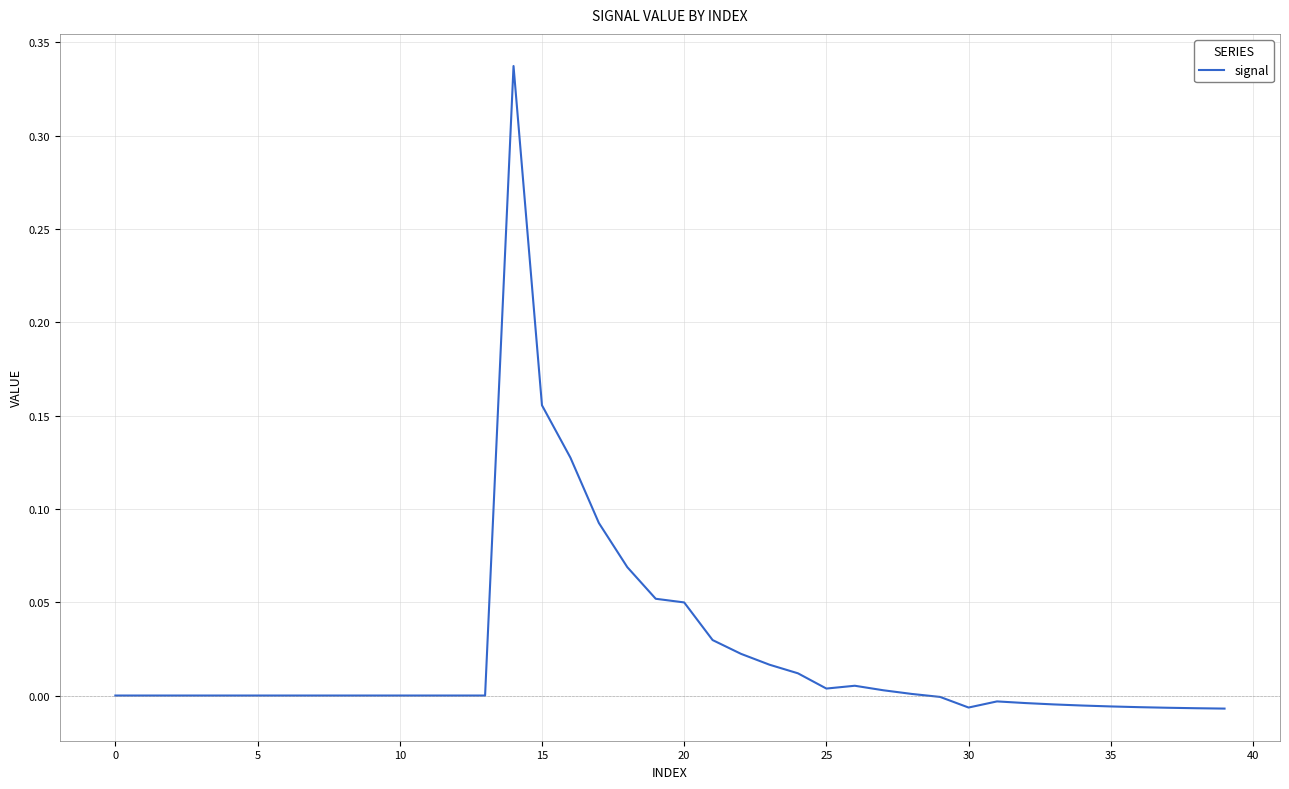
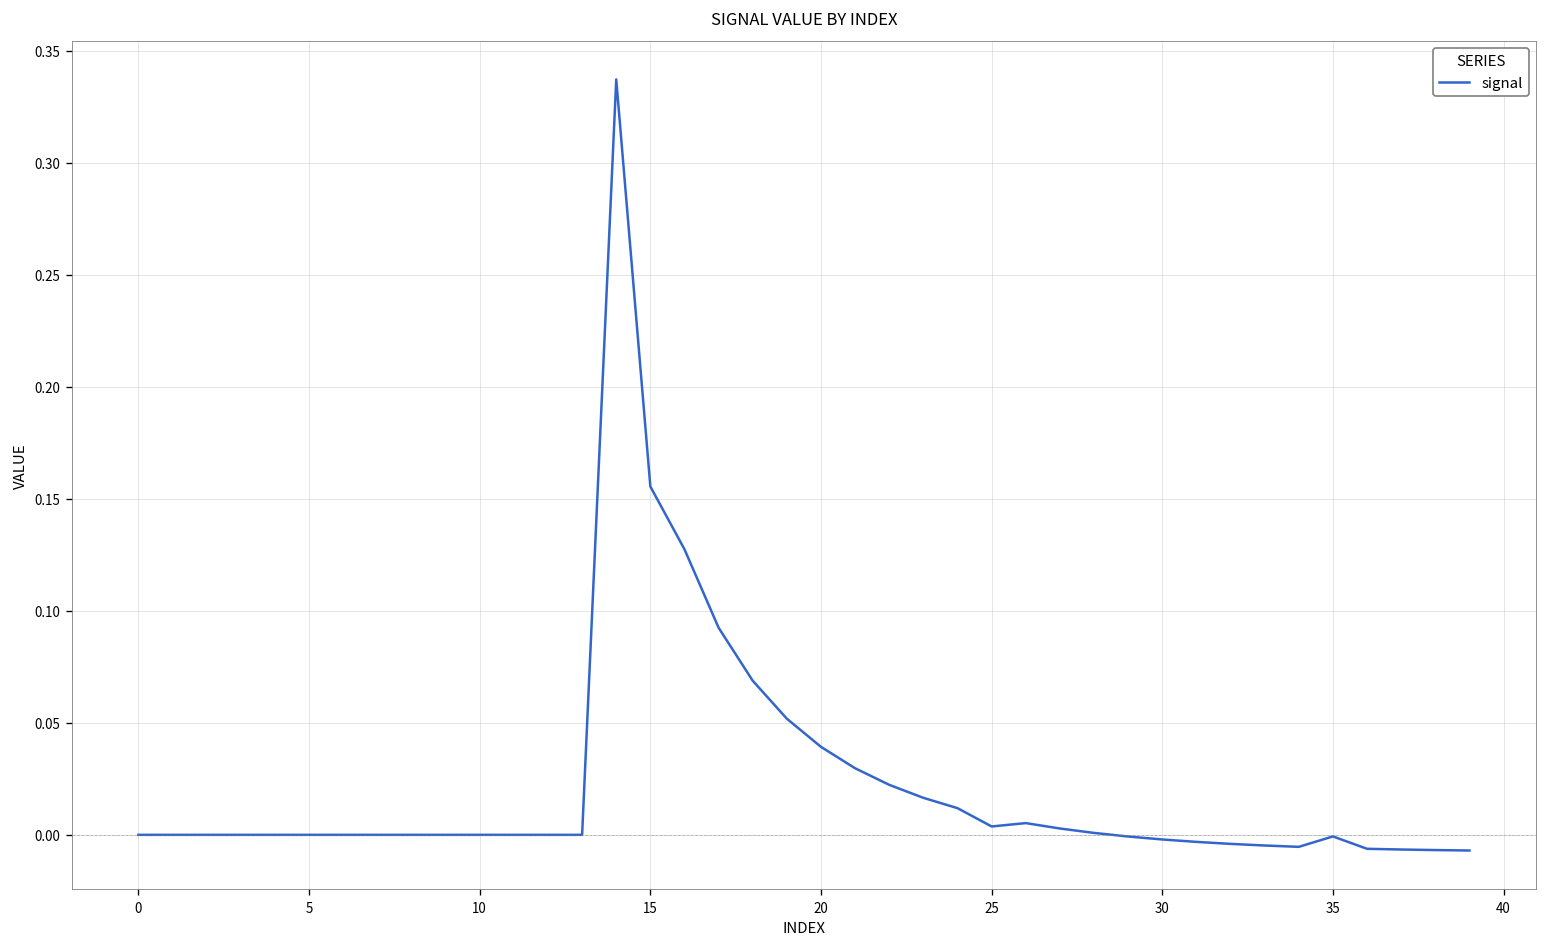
  {
    "0": 0.000,
    "5": 0.000,
    "10": 0.000,
    "15": 0.156,
-   "20": 0.050,
+   "20": 0.039,
    "25": 0.004,
-   "30": -0.006,
-   "35": -0.006
+   "30": -0.002,
+   "35": -0.001
  }
